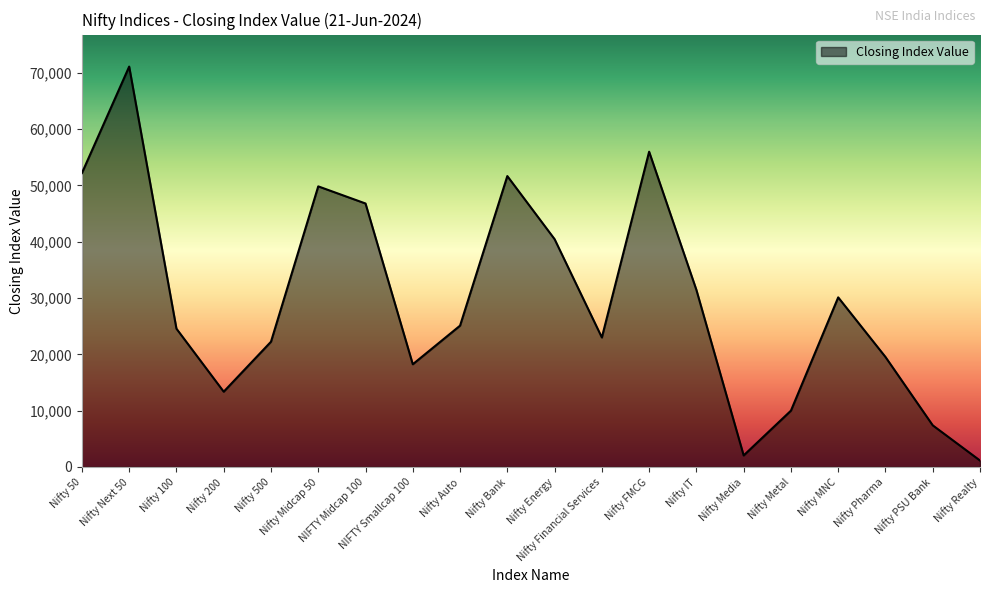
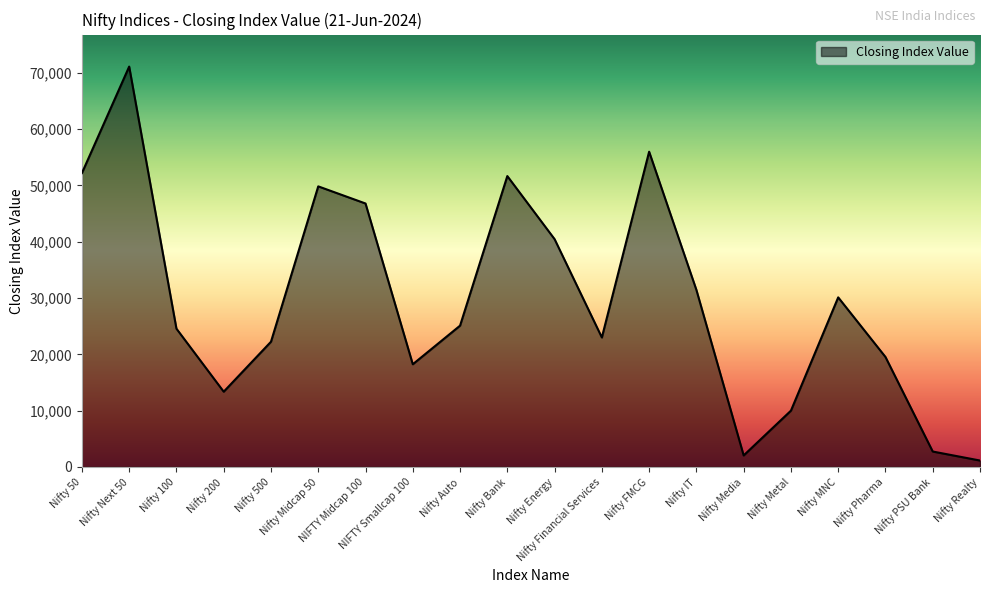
  {
    "Nifty 50": "52,000",
    "Nifty Next 50": "71,000",
    "Nifty 100": "25,000",
    "Nifty 200": "13,000",
    "Nifty 500": "22,000",
    "Nifty Midcap 50": "50,000",
    "NIFTY Midcap 100": "47,000",
    "NIFTY Smallcap 100": "18,000",
    "Nifty Auto": "25,000",
    "Nifty Bank": "52,000",
    "Nifty Energy": "40,000",
    "Nifty Financial Services": "23,000",
    "Nifty FMCG": "56,000",
    "Nifty IT": "31,000",
    "Nifty Media": "2,000",
    "Nifty Metal": "10,000",
    "Nifty MNC": "30,000",
    "Nifty Pharma": "20,000",
-   "Nifty PSU Bank": "7,000",
+   "Nifty PSU Bank": "3,000",
    "Nifty Realty": "1,000"
  }
